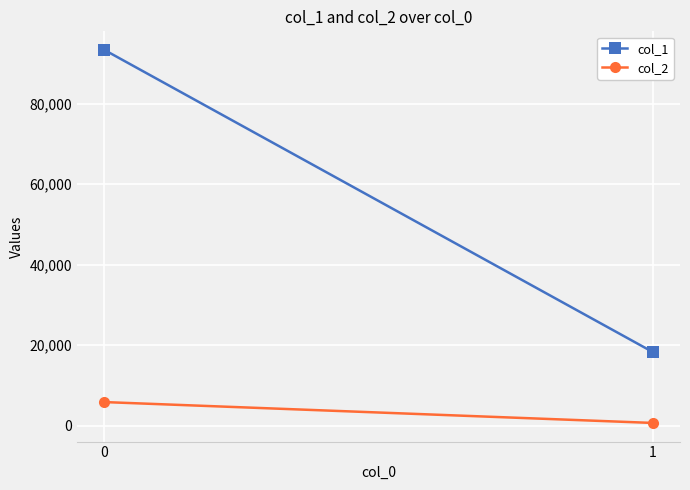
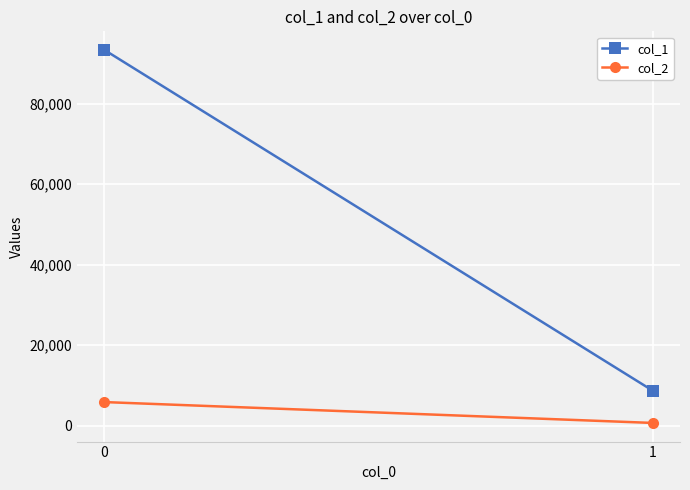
  {
    "col_1": {
      "0": "93,000",
-     "1": "18,000"
+     "1": "9,000"
    },
    "col_2": {
      "0": "6,000",
      "1": "1,000"
    }
  }
